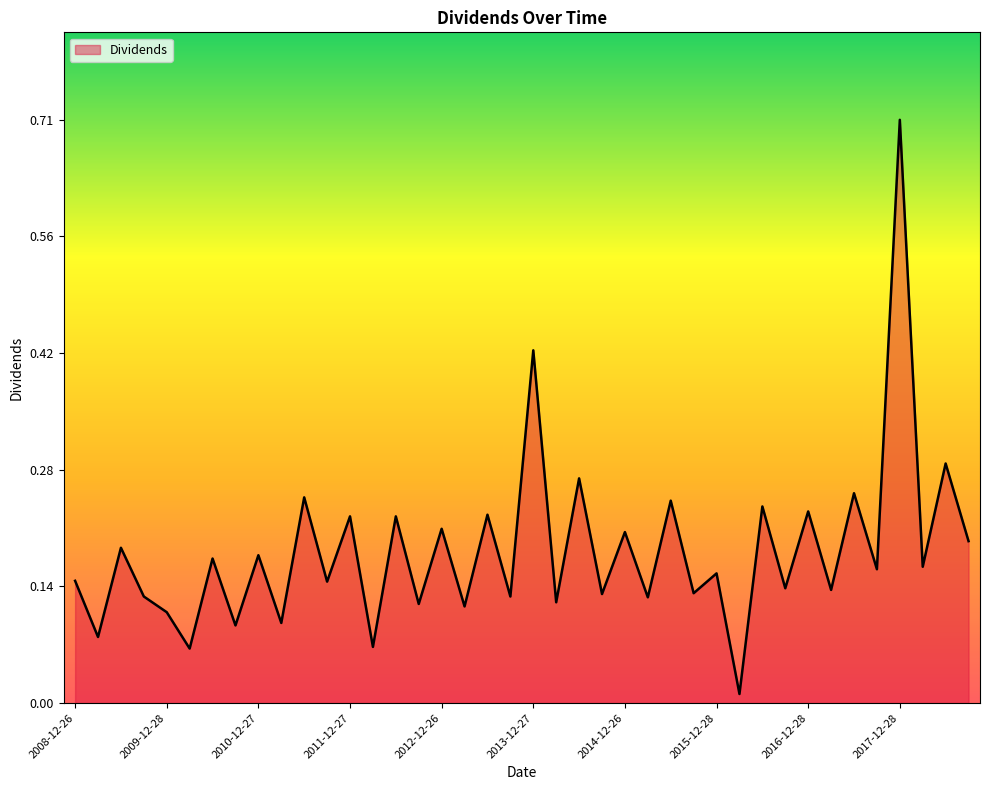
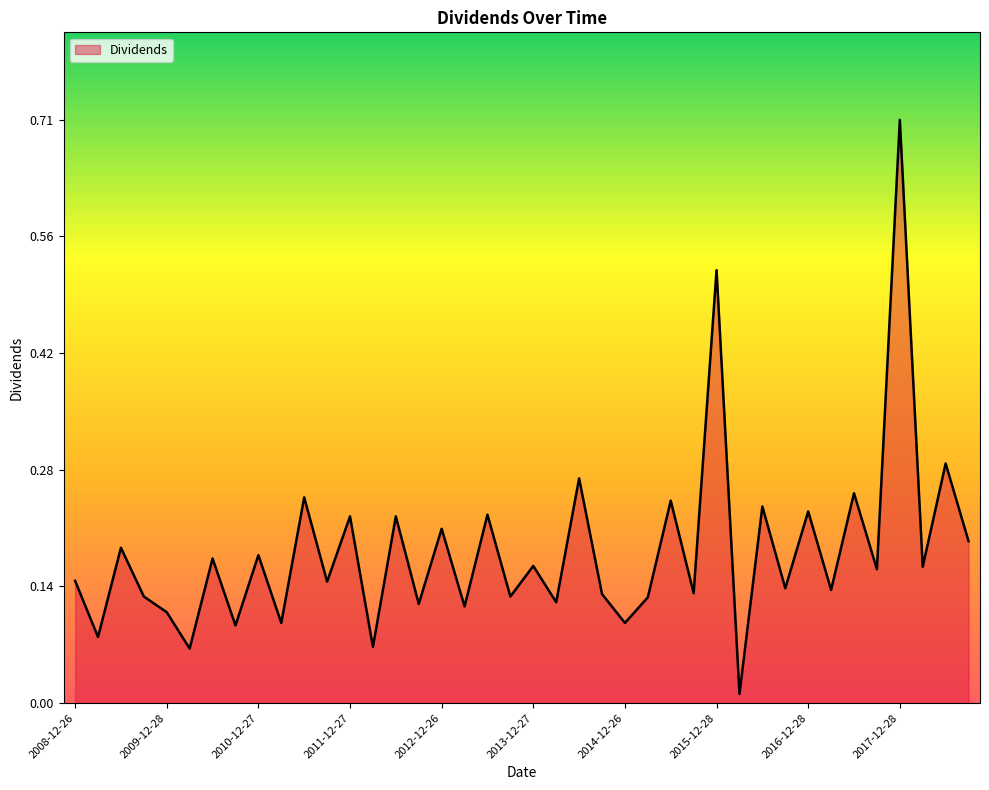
  {
    "2008-12-26": 0.15,
    "2009-12-28": 0.11,
    "2010-12-27": 0.18,
    "2011-12-27": 0.23,
    "2012-12-26": 0.21,
-   "2013-12-27": 0.43,
-   "2014-12-26": 0.21,
-   "2015-12-28": 0.16,
+   "2013-12-27": 0.17,
+   "2014-12-26": 0.10,
+   "2015-12-28": 0.52,
    "2016-12-28": 0.23,
    "2017-12-28": 0.71
  }
